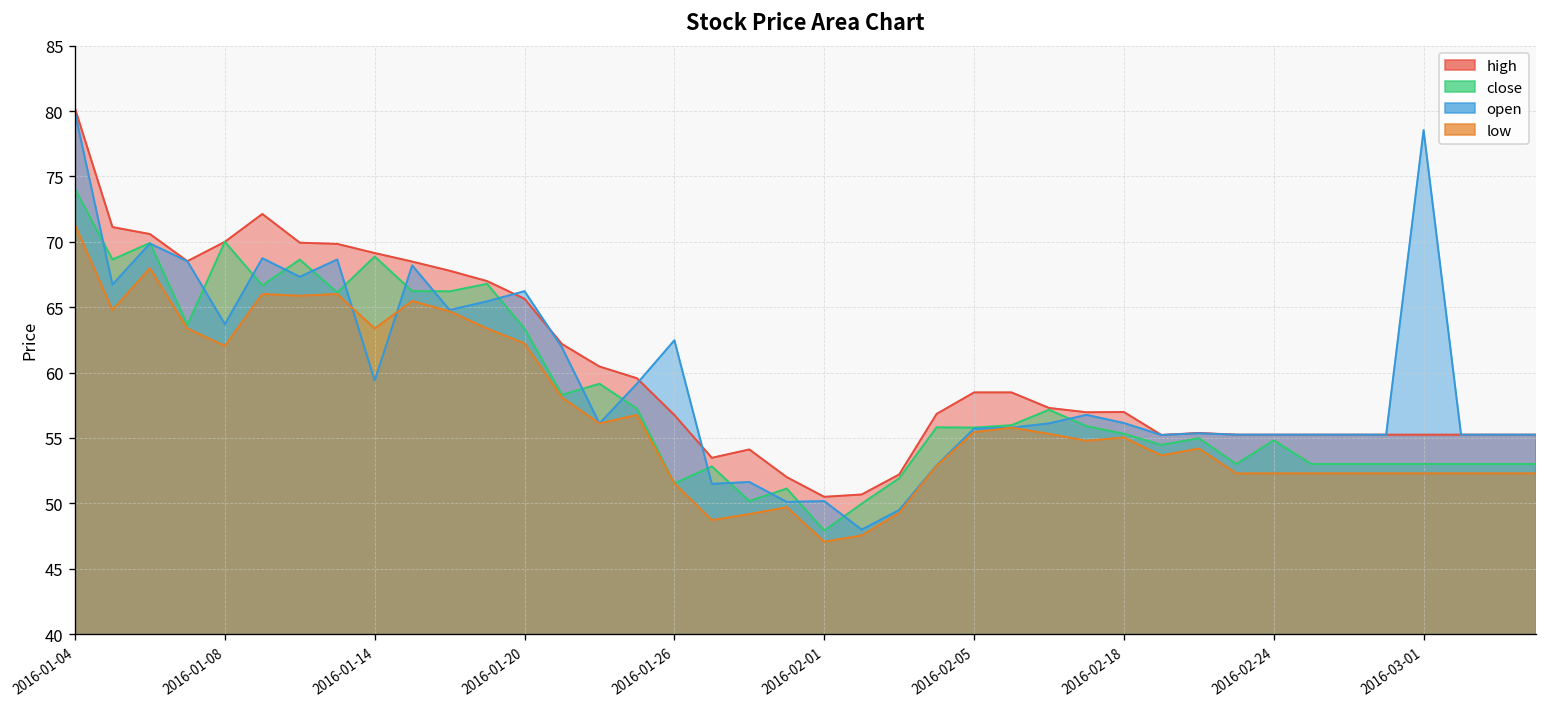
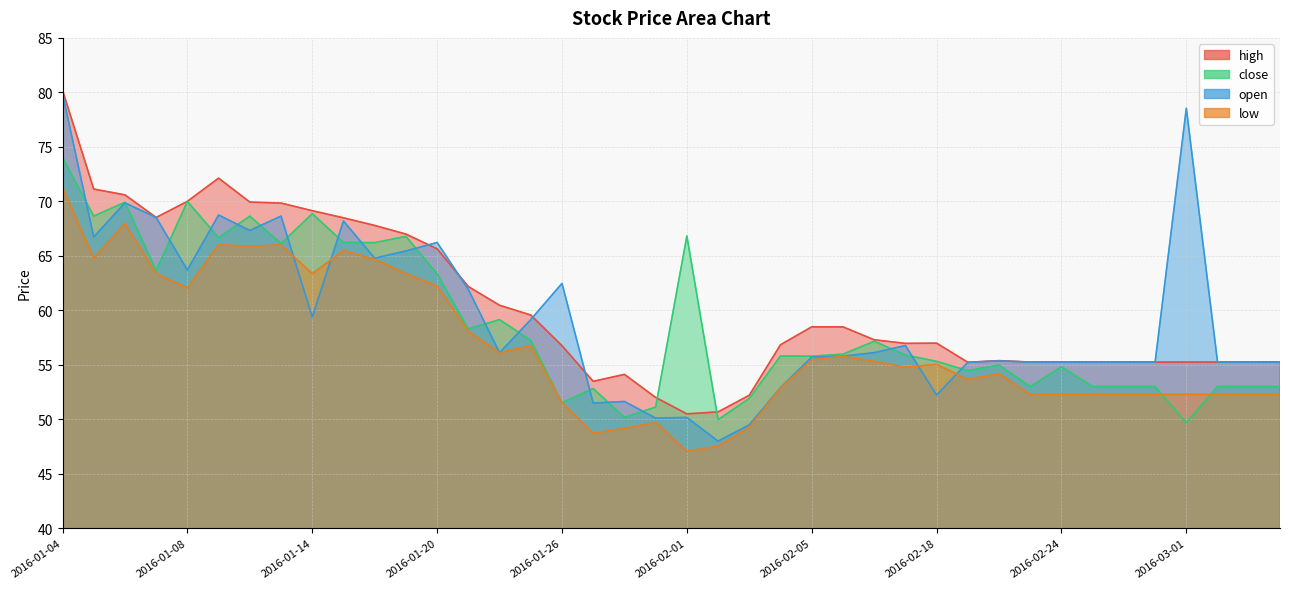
  {
    "close": {
      "2016-01-04": 74.0,
      "2016-01-14": 68.9,
      "2016-01-20": 63.3,
-     "2016-02-01": 47.9,
+     "2016-02-01": 66.8,
      "2016-02-18": 55.3,
      "2016-02-24": 54.8,
-     "2016-03-01": 53.0
+     "2016-03-01": 49.7
    },
    "open": {
      "2016-01-04": 79.9,
      "2016-01-08": 63.7,
      "2016-01-14": 59.4,
      "2016-01-20": 66.2,
      "2016-01-26": 62.5,
      "2016-02-01": 50.2,
-     "2016-02-18": 56.1,
+     "2016-02-18": 52.2,
      "2016-03-01": 78.5
    }
  }
